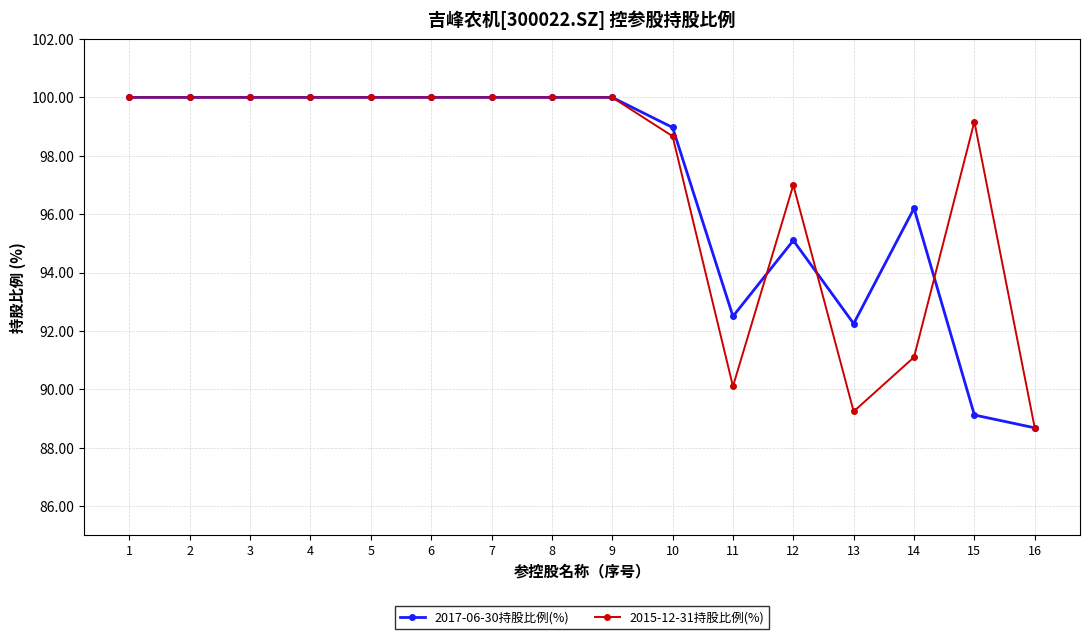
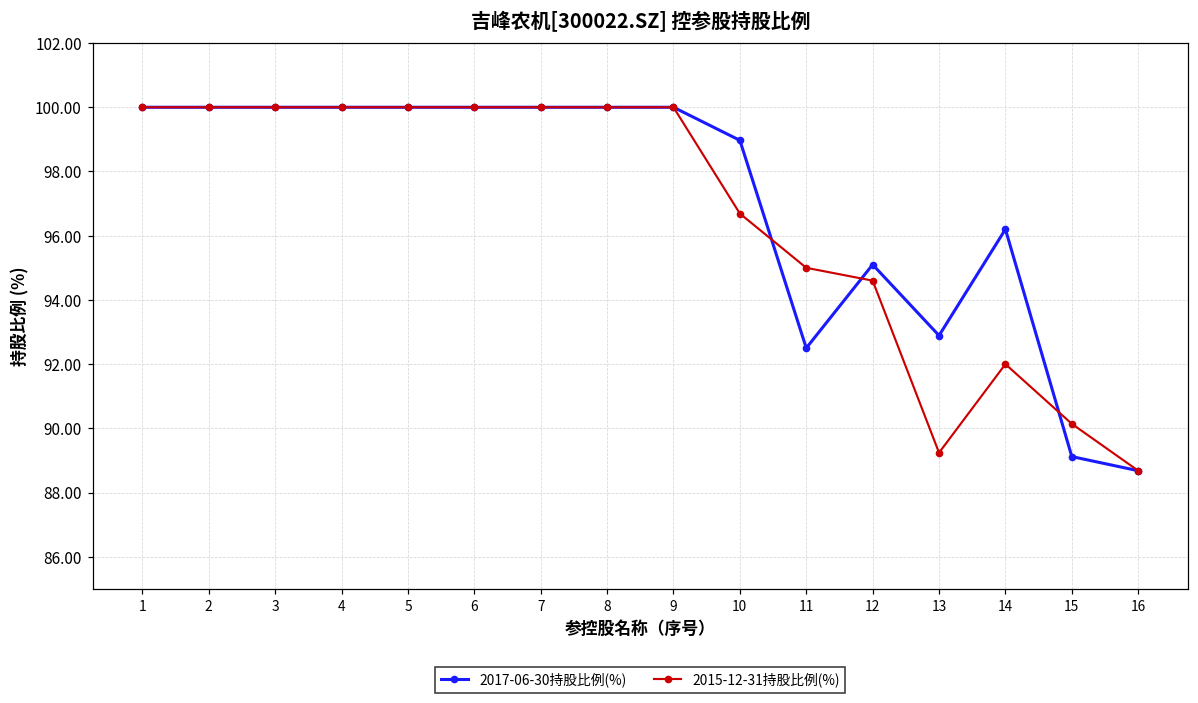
  {
    "2017-06-30持股比例(%)": {
      "10": 99.0,
      "11": 92.5,
      "12": 95.1,
-     "13": 92.3,
+     "13": 92.9,
      "14": 96.2,
      "15": 89.1
    },
    "2015-12-31持股比例(%)": {
-     "10": 98.7,
-     "11": 90.1,
-     "12": 97.0,
+     "10": 96.7,
+     "11": 95.0,
+     "12": 94.6,
      "13": 89.2,
-     "14": 91.1,
-     "15": 99.2
+     "14": 92.0,
+     "15": 90.1
    }
  }
